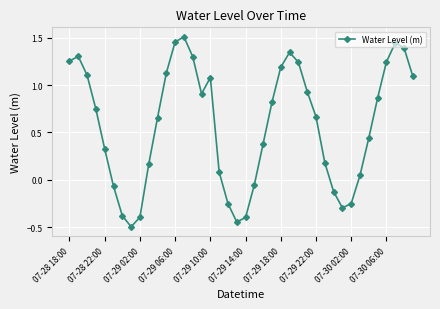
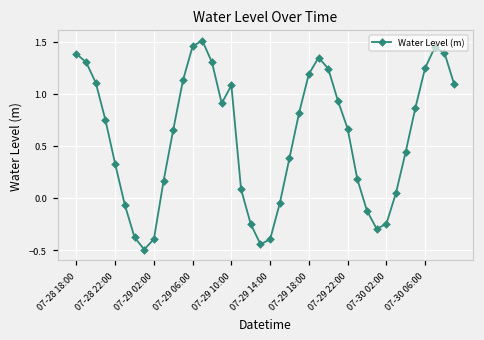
  {
-   "07-28 18:00": 1.3,
+   "07-28 18:00": 1.4,
    "07-28 22:00": 0.3,
    "07-29 02:00": -0.4,
    "07-29 06:00": 1.5,
    "07-29 10:00": 1.1,
    "07-29 14:00": -0.4,
    "07-29 18:00": 1.2,
    "07-29 22:00": 0.7,
    "07-30 02:00": -0.3,
    "07-30 06:00": 1.2
  }
